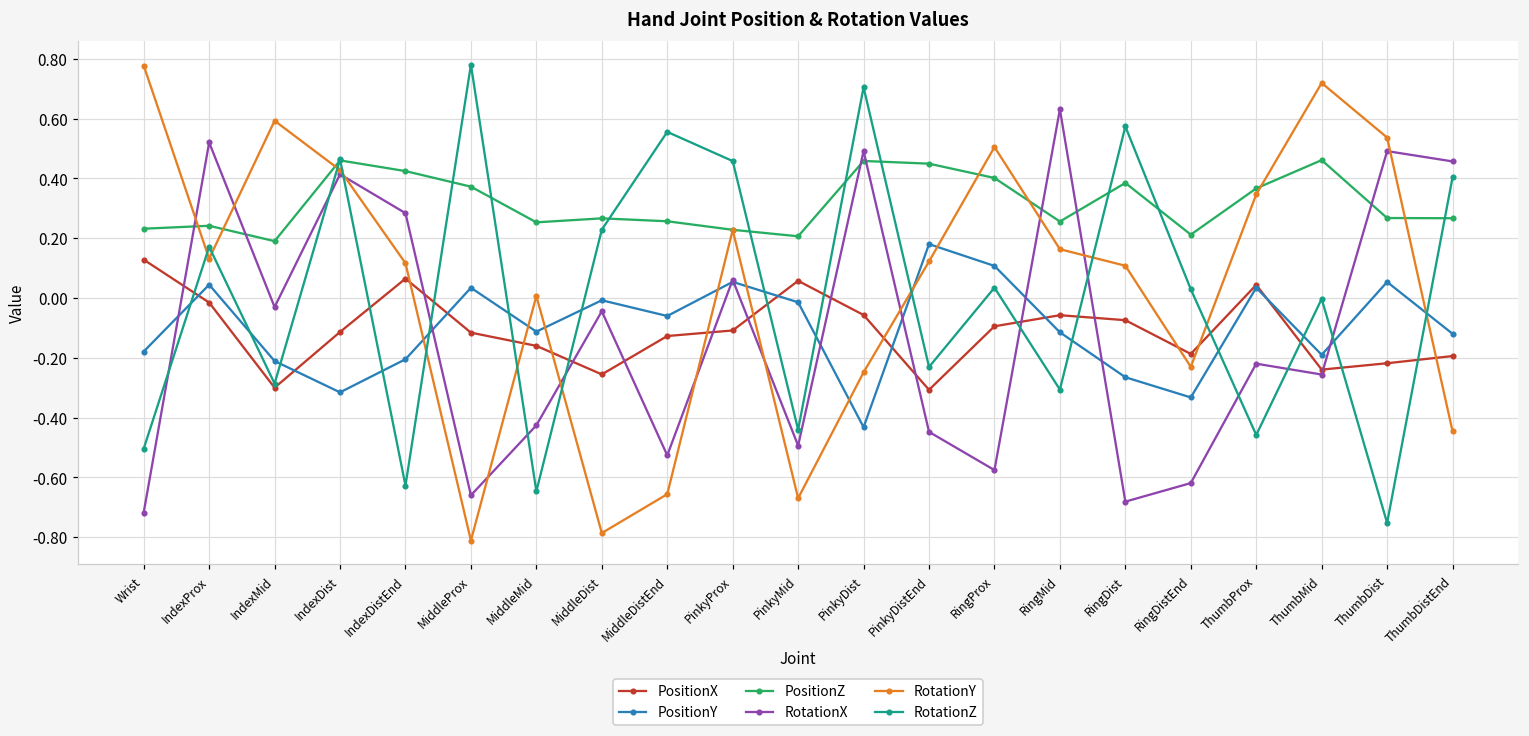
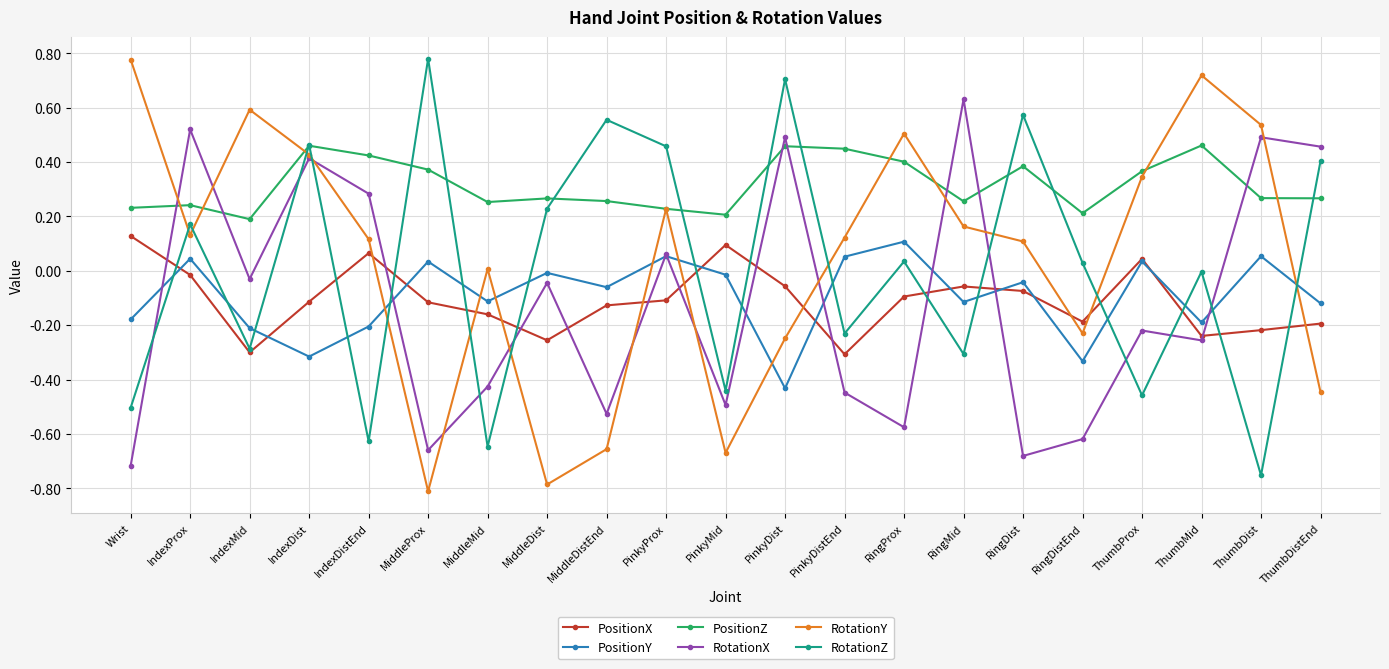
  {
    "PositionX": {
      "Wrist": 0.13,
      "IndexProx": -0.02,
      "IndexMid": -0.30,
      "IndexDist": -0.11,
      "IndexDistEnd": 0.06,
      "MiddleProx": -0.12,
      "MiddleMid": -0.16,
      "MiddleDist": -0.26,
      "MiddleDistEnd": -0.13,
      "PinkyProx": -0.11,
-     "PinkyMid": 0.06,
+     "PinkyMid": 0.10,
      "PinkyDist": -0.06,
      "PinkyDistEnd": -0.31,
      "RingProx": -0.09,
      "RingMid": -0.06,
      "RingDist": -0.07,
      "RingDistEnd": -0.19,
      "ThumbProx": 0.04,
      "ThumbMid": -0.24,
      "ThumbDist": -0.22,
      "ThumbDistEnd": -0.19
    },
    "PositionY": {
      "Wrist": -0.18,
      "IndexProx": 0.04,
      "IndexMid": -0.21,
      "IndexDist": -0.32,
      "IndexDistEnd": -0.20,
      "MiddleProx": 0.03,
      "MiddleMid": -0.11,
      "MiddleDist": -0.01,
      "MiddleDistEnd": -0.06,
      "PinkyMid": -0.01,
      "PinkyDist": -0.43,
-     "PinkyDistEnd": 0.18,
+     "PinkyDistEnd": 0.05,
      "RingProx": 0.11,
      "RingMid": -0.11,
-     "RingDist": -0.27,
+     "RingDist": -0.04,
      "RingDistEnd": -0.33,
      "ThumbProx": 0.03,
      "ThumbMid": -0.19,
      "ThumbDist": 0.05,
      "ThumbDistEnd": -0.12
    },
    "RotationX": {
      "Wrist": -0.72,
      "IndexProx": 0.52,
      "IndexMid": -0.03,
      "IndexDist": 0.41,
      "IndexDistEnd": 0.28,
      "MiddleProx": -0.66,
      "MiddleMid": -0.43,
      "MiddleDist": -0.04,
      "MiddleDistEnd": -0.53,
      "PinkyMid": -0.49,
      "PinkyDist": 0.49,
      "PinkyDistEnd": -0.45,
      "RingProx": -0.58,
      "RingMid": 0.63,
      "RingDist": -0.68,
      "RingDistEnd": -0.62,
      "ThumbProx": -0.22,
      "ThumbMid": -0.26,
      "ThumbDist": 0.49,
      "ThumbDistEnd": 0.46
    },
    "RotationY": {
      "Wrist": 0.78,
      "IndexProx": 0.13,
      "IndexMid": 0.59,
      "IndexDist": 0.43,
      "IndexDistEnd": 0.12,
      "MiddleProx": -0.81,
      "MiddleMid": 0.01,
      "MiddleDist": -0.79,
      "MiddleDistEnd": -0.66,
      "PinkyMid": -0.67,
      "PinkyDist": -0.25,
      "PinkyDistEnd": 0.12,
      "RingProx": 0.50,
      "RingMid": 0.16,
      "RingDist": 0.11,
      "RingDistEnd": -0.23,
      "ThumbProx": 0.35,
      "ThumbMid": 0.72,
      "ThumbDist": 0.54,
      "ThumbDistEnd": -0.45
    }
  }
